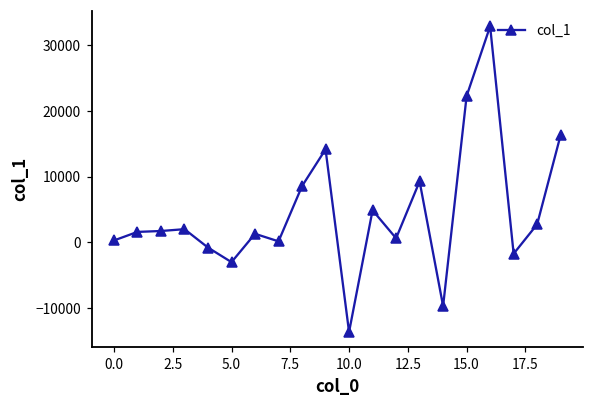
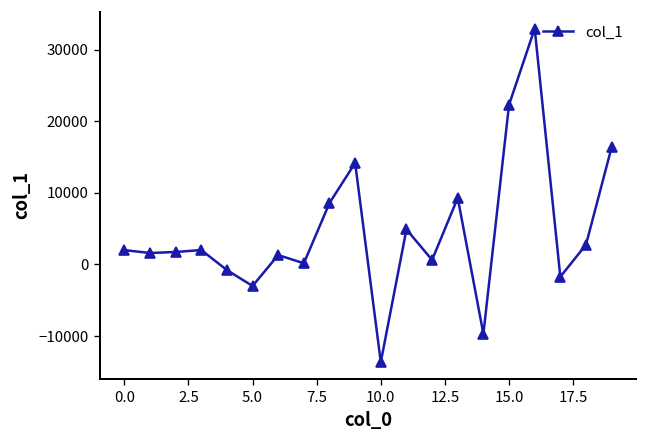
  {
-   "0.0": 0,
+   "0.0": 2000,
    "5.0": -3000,
    "10.0": -14000,
    "15.0": 22000
  }
